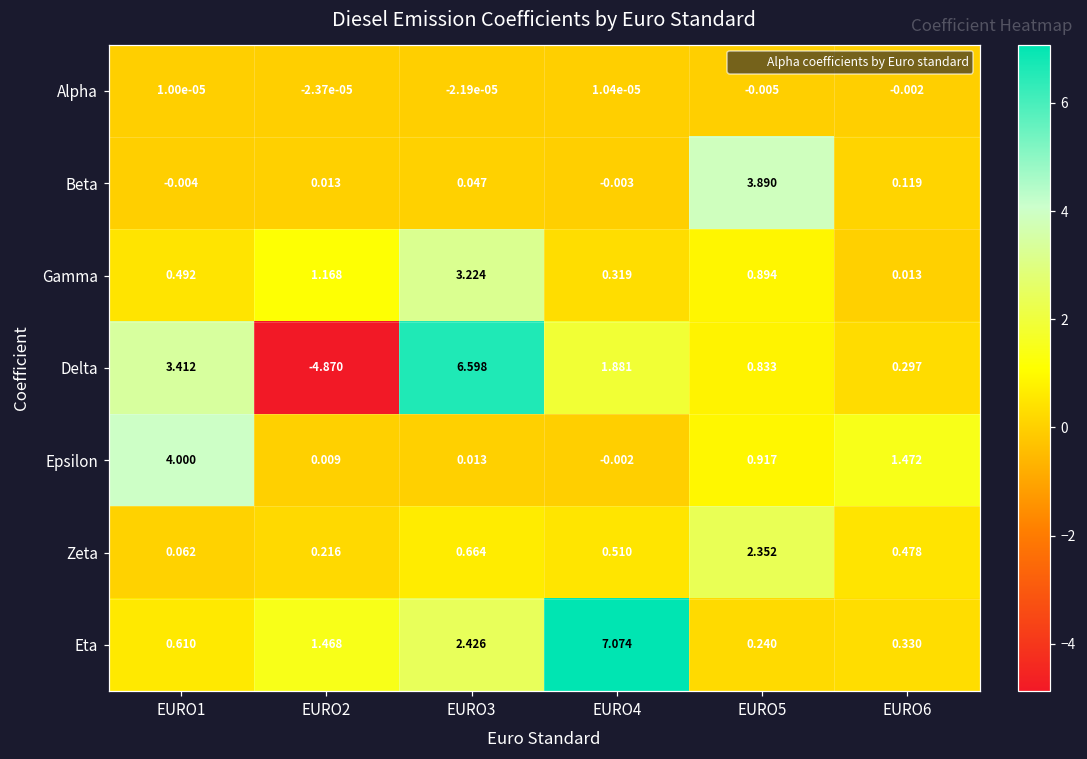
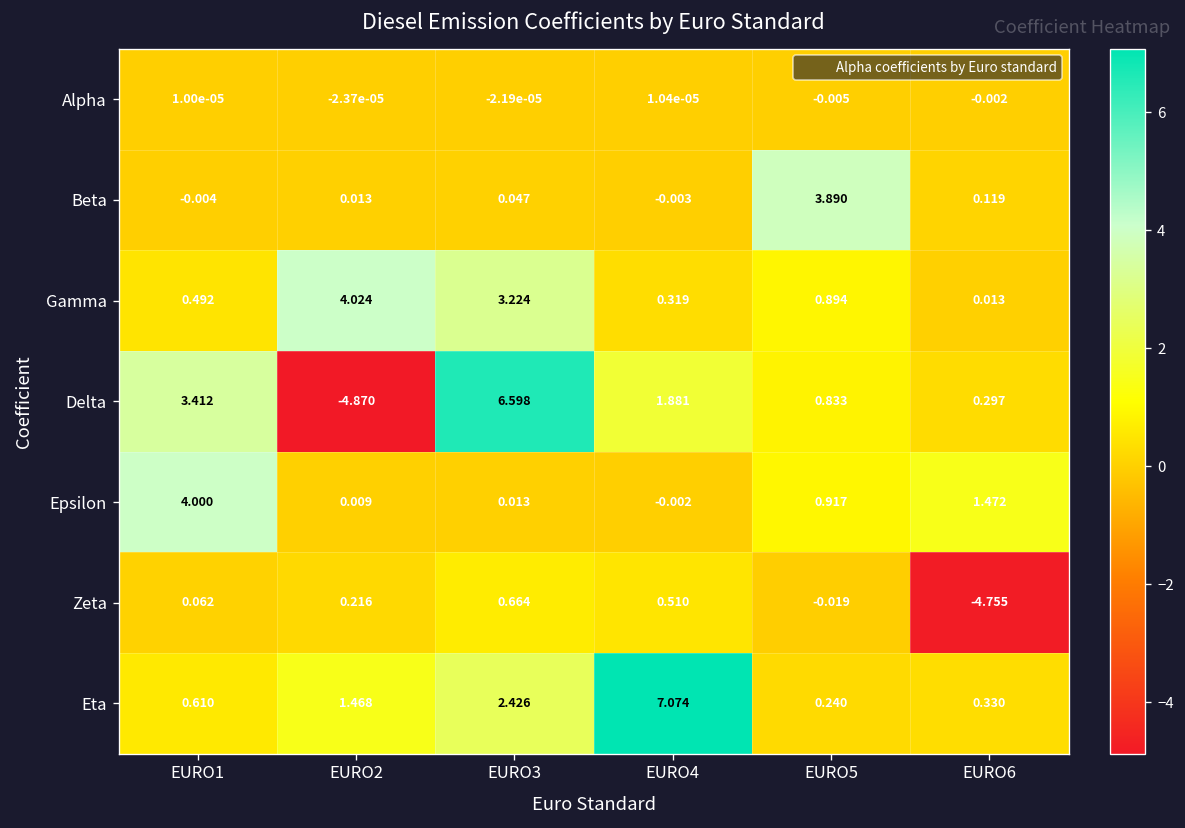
  {
    "Alpha": {
      "EURO1": "1.00e-05",
      "EURO2": "-2.37e-05",
      "EURO3": "-2.19e-05",
      "EURO4": "1.04e-05",
      "EURO5": "-0.005",
      "EURO6": "-0.002"
    },
    "Beta": {
      "EURO1": "-0.004",
      "EURO2": "0.013",
      "EURO3": "0.047",
      "EURO4": "-0.003",
      "EURO5": "3.890",
      "EURO6": "0.119"
    },
    "Gamma": {
      "EURO1": "0.492",
-     "EURO2": "1.168",
+     "EURO2": "4.024",
      "EURO3": "3.224",
      "EURO4": "0.319",
      "EURO5": "0.894",
      "EURO6": "0.013"
    },
    "Delta": {
      "EURO1": "3.412",
      "EURO2": "-4.870",
      "EURO3": "6.598",
      "EURO4": "1.881",
      "EURO5": "0.833",
      "EURO6": "0.297"
    },
    "Epsilon": {
      "EURO1": "4.000",
      "EURO2": "0.009",
      "EURO3": "0.013",
      "EURO4": "-0.002",
      "EURO5": "0.917",
      "EURO6": "1.472"
    },
    "Zeta": {
      "EURO1": "0.062",
      "EURO2": "0.216",
      "EURO3": "0.664",
      "EURO4": "0.510",
-     "EURO5": "2.352",
-     "EURO6": "0.478"
+     "EURO5": "-0.019",
+     "EURO6": "-4.755"
    },
    "Eta": {
      "EURO1": "0.610",
      "EURO2": "1.468",
      "EURO3": "2.426",
      "EURO4": "7.074",
      "EURO5": "0.240",
      "EURO6": "0.330"
    }
  }
